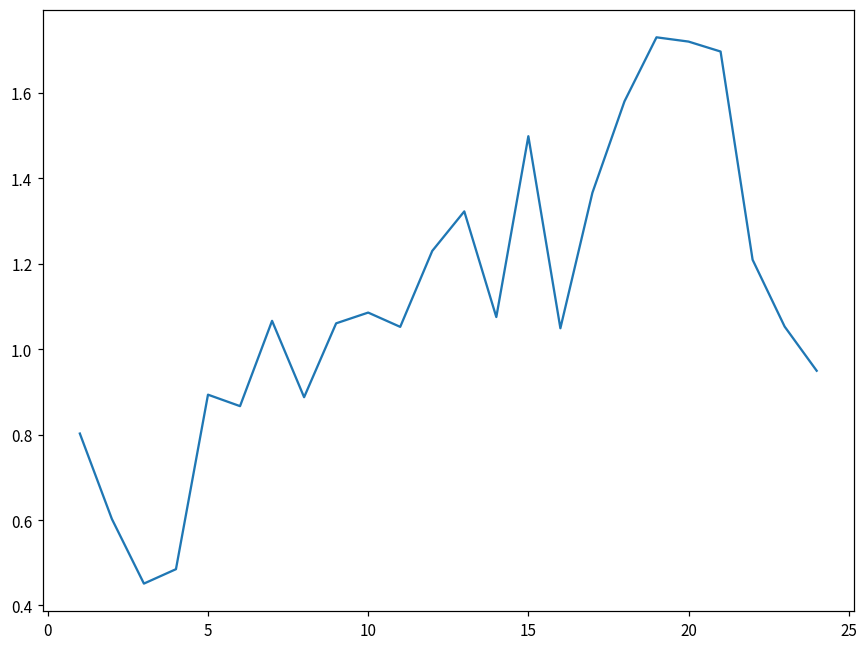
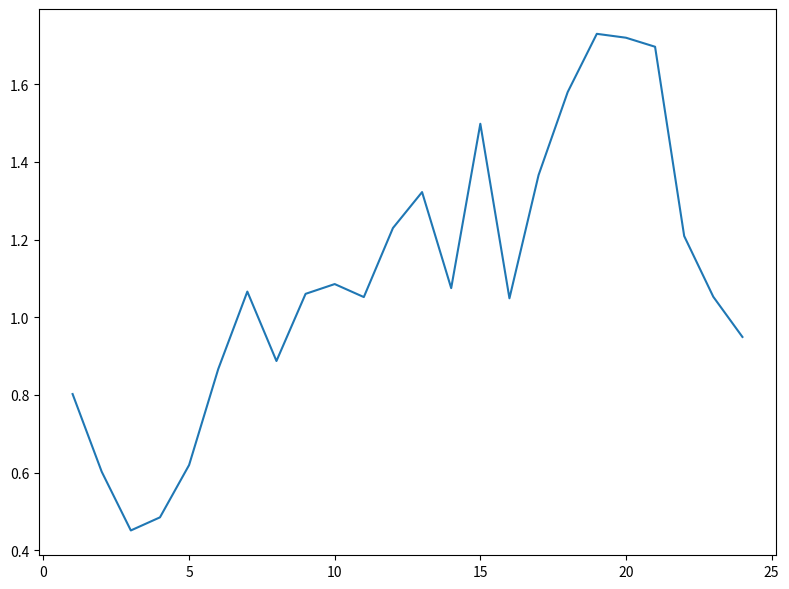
  {
-   "5": 0.89,
+   "5": 0.62,
    "10": 1.09,
    "15": 1.50,
    "20": 1.72
  }
